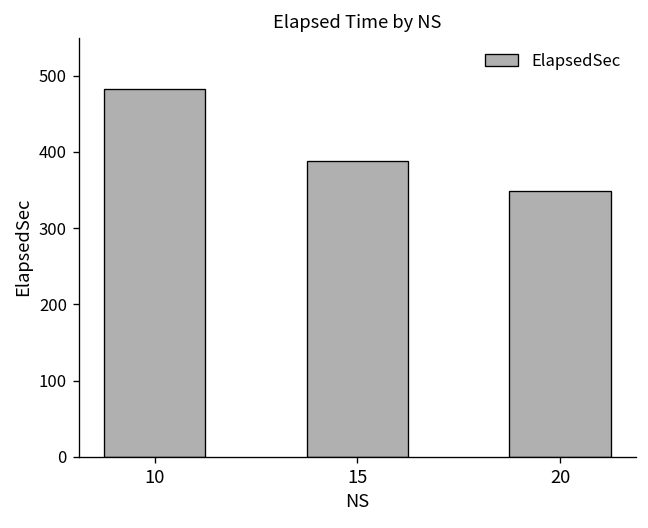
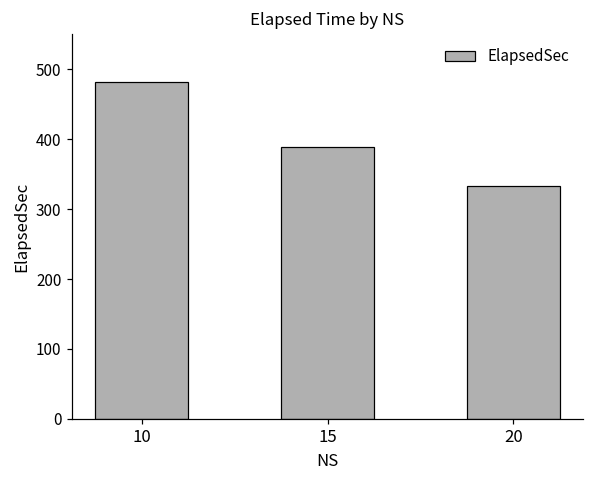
  {
    "10": 480,
    "15": 390,
-   "20": 350
+   "20": 330
  }
